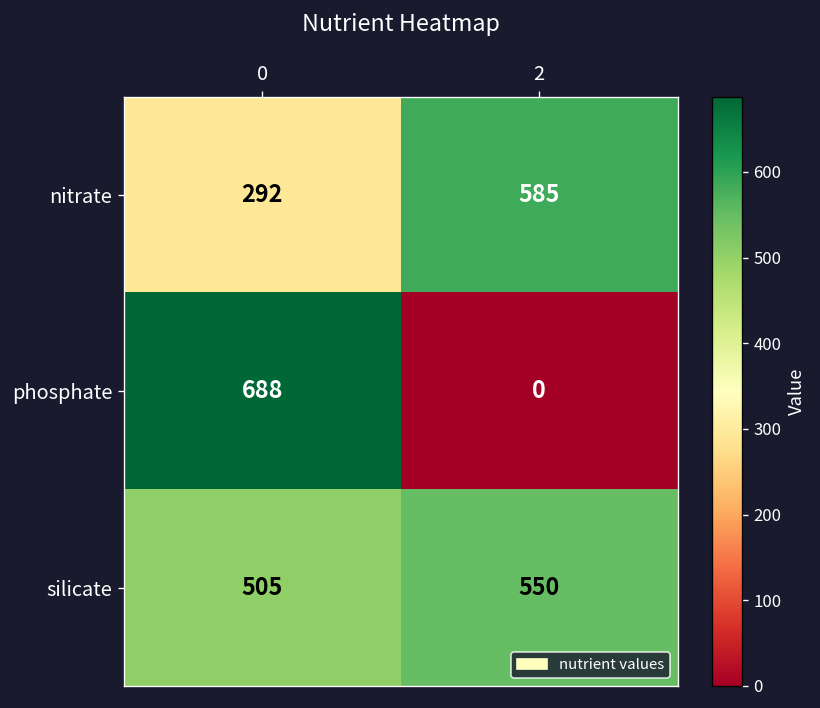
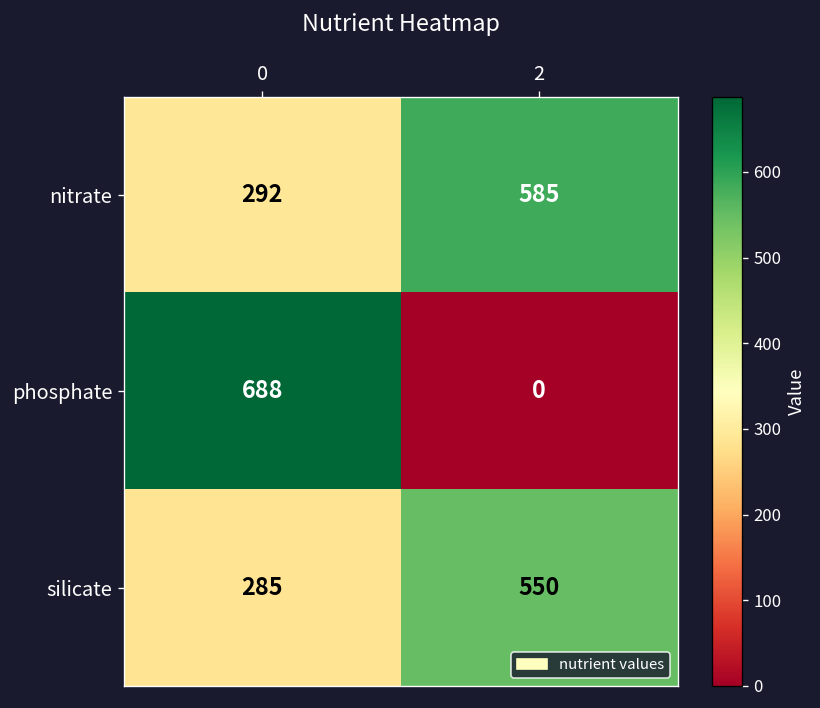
  {
    "nitrate": {
      "0": 292,
      "2": 585
    },
    "phosphate": {
      "0": 688,
      "2": 0
    },
    "silicate": {
-     "0": 505,
+     "0": 285,
      "2": 550
    }
  }
